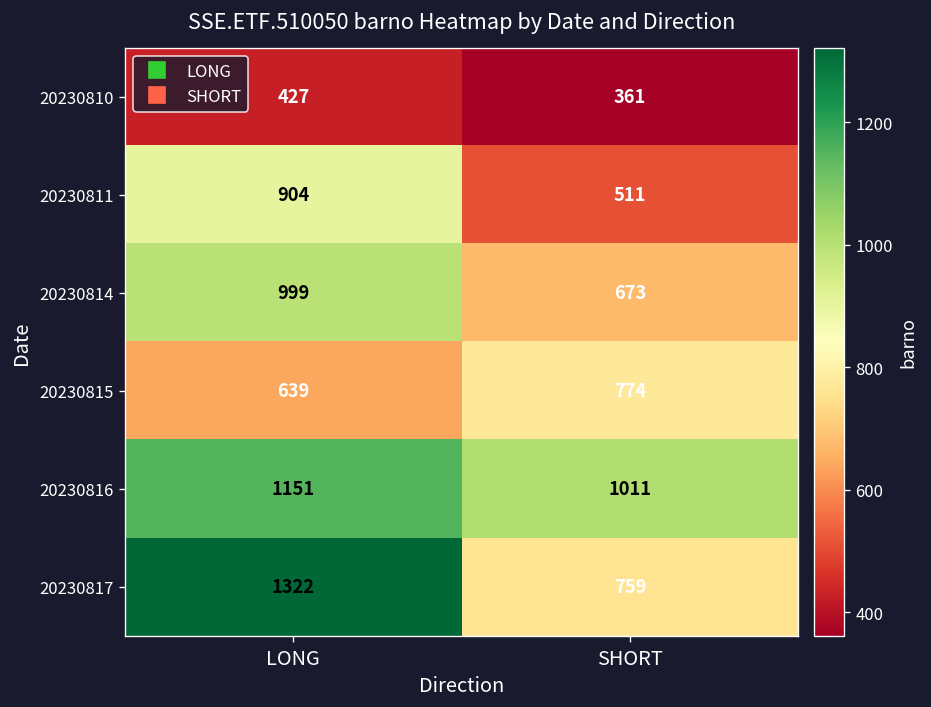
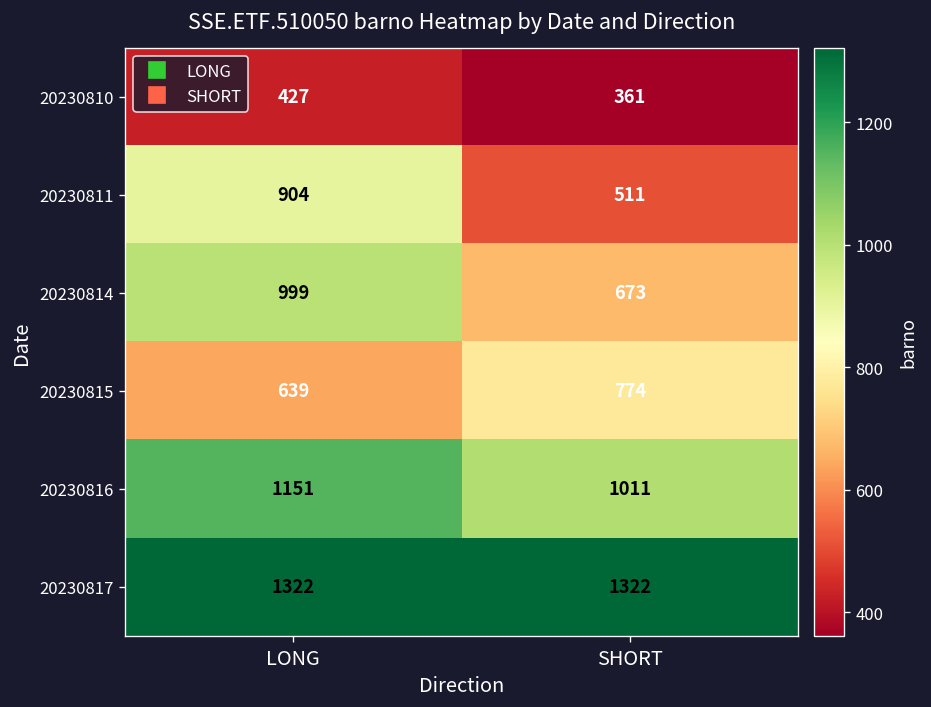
  {
    "20230810": {
      "LONG": 427,
      "SHORT": 361
    },
    "20230811": {
      "LONG": 904,
      "SHORT": 511
    },
    "20230814": {
      "LONG": 999,
      "SHORT": 673
    },
    "20230815": {
      "LONG": 639,
      "SHORT": 774
    },
    "20230816": {
      "LONG": 1151,
      "SHORT": 1011
    },
    "20230817": {
      "LONG": 1322,
-     "SHORT": 759
+     "SHORT": 1322
    }
  }
